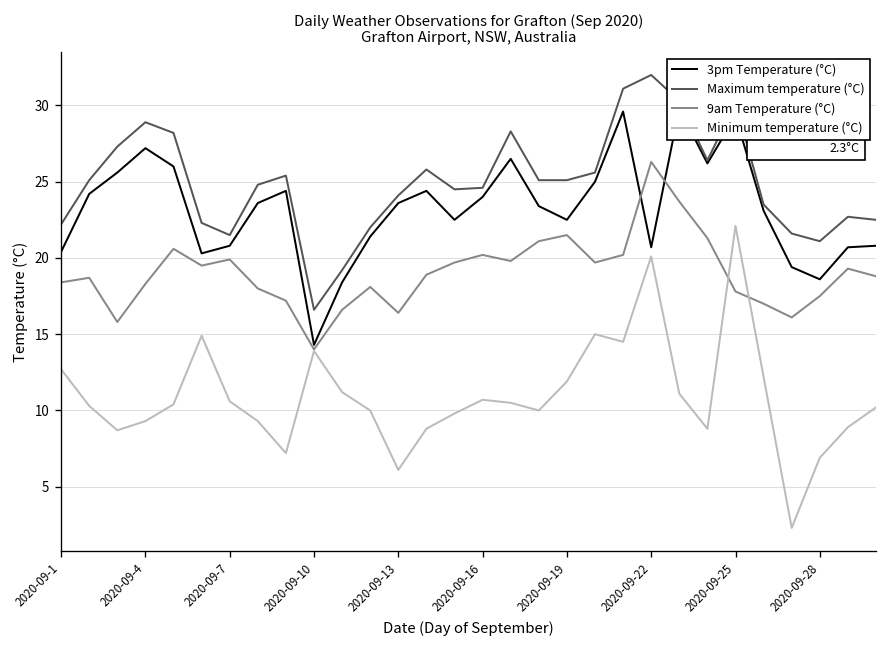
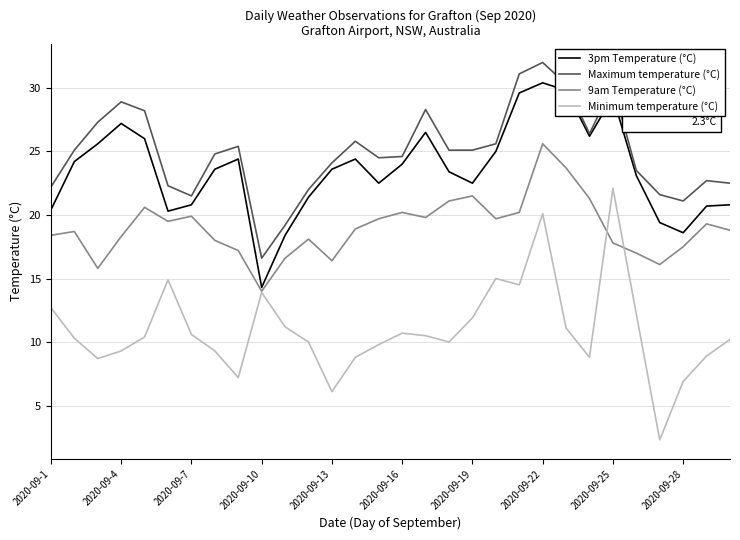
  {
    "3pm Temperature (°C)": {
      "2020-09-1": 20.4,
      "2020-09-4": 27.2,
      "2020-09-7": 20.8,
      "2020-09-10": 14.3,
      "2020-09-13": 23.6,
      "2020-09-16": 24.0,
      "2020-09-19": 22.5,
-     "2020-09-22": 20.7,
+     "2020-09-22": 30.4,
      "2020-09-28": 18.6
    },
    "Maximum temperature (°C)": {
      "2020-09-1": 22.2,
      "2020-09-4": 28.9,
      "2020-09-7": 21.5,
      "2020-09-10": 16.6,
      "2020-09-13": 24.1,
      "2020-09-16": 24.6,
      "2020-09-19": 25.1,
      "2020-09-22": 32.0,
      "2020-09-28": 21.1
    },
    "9am Temperature (°C)": {
      "2020-09-1": 18.4,
      "2020-09-4": 18.3,
      "2020-09-7": 19.9,
      "2020-09-13": 16.4,
      "2020-09-16": 20.2,
      "2020-09-19": 21.5,
-     "2020-09-22": 26.3,
+     "2020-09-22": 25.6,
      "2020-09-25": 17.8,
      "2020-09-28": 17.5
    },
    "Minimum temperature (°C)": {
      "2020-09-1": 12.7,
      "2020-09-4": 9.3,
      "2020-09-7": 10.6,
      "2020-09-13": 6.1,
      "2020-09-16": 10.7,
      "2020-09-19": 11.9,
      "2020-09-22": 20.1,
      "2020-09-25": 22.1,
      "2020-09-28": 6.9
    }
  }
